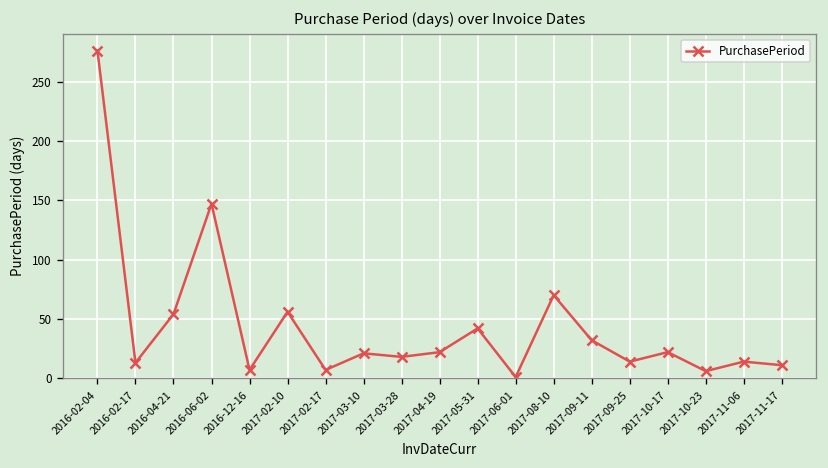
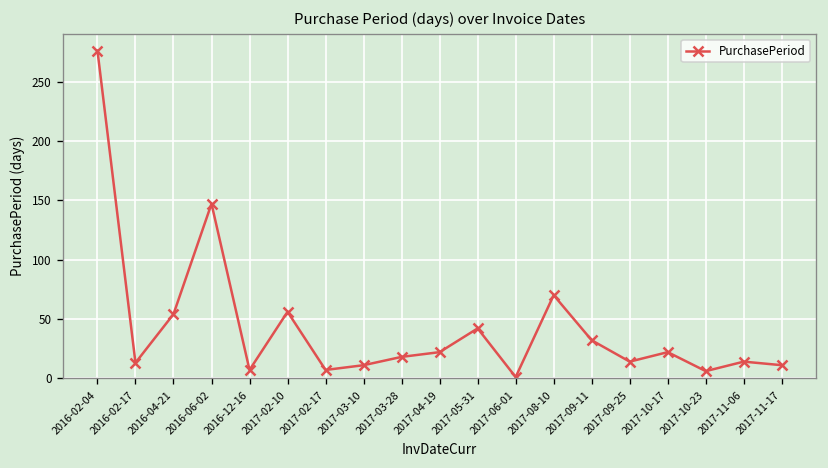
  {
    "2016-02-04": 280,
    "2016-02-17": 10,
    "2016-04-21": 50,
    "2016-06-02": 150,
    "2016-12-16": 10,
    "2017-02-10": 60,
    "2017-02-17": 10,
-   "2017-03-10": 20,
+   "2017-03-10": 10,
    "2017-03-28": 20,
    "2017-04-19": 20,
    "2017-05-31": 40,
    "2017-06-01": 0,
    "2017-08-10": 70,
    "2017-09-11": 30,
    "2017-09-25": 10,
    "2017-10-17": 20,
    "2017-10-23": 10,
    "2017-11-06": 10,
    "2017-11-17": 10
  }
